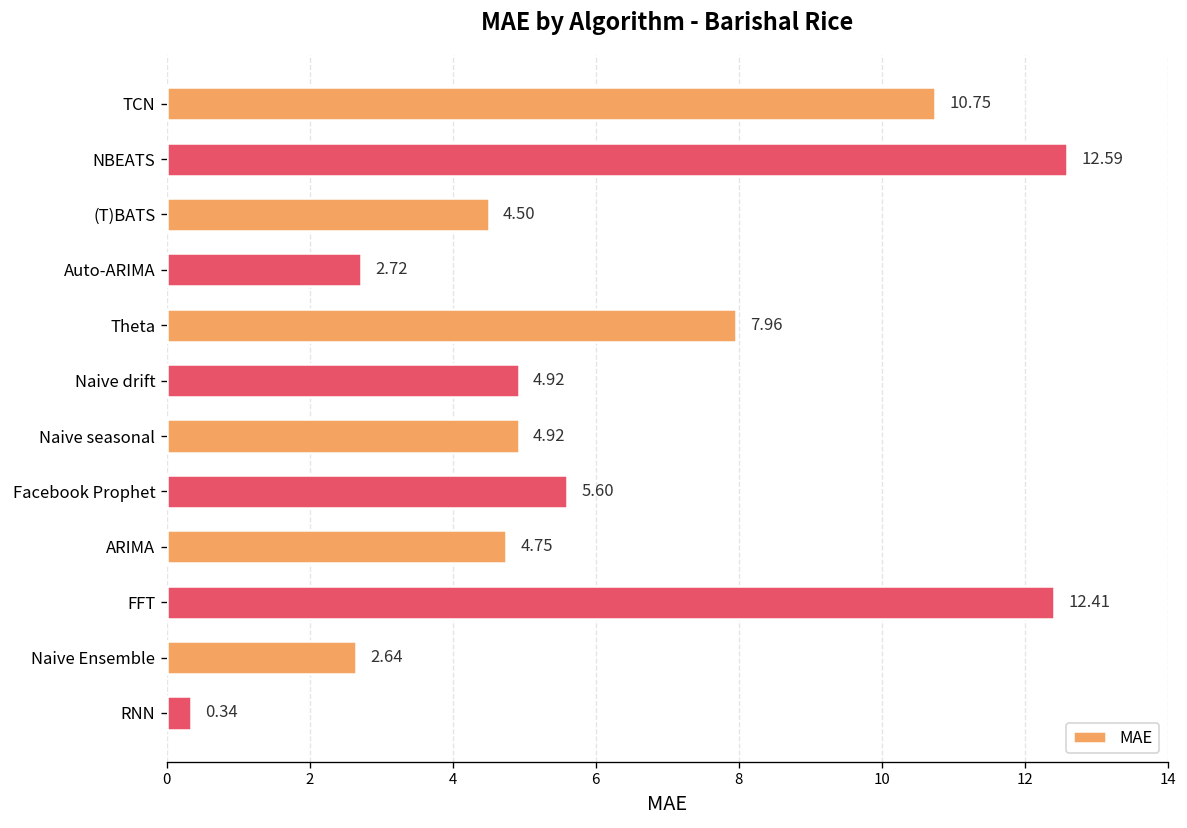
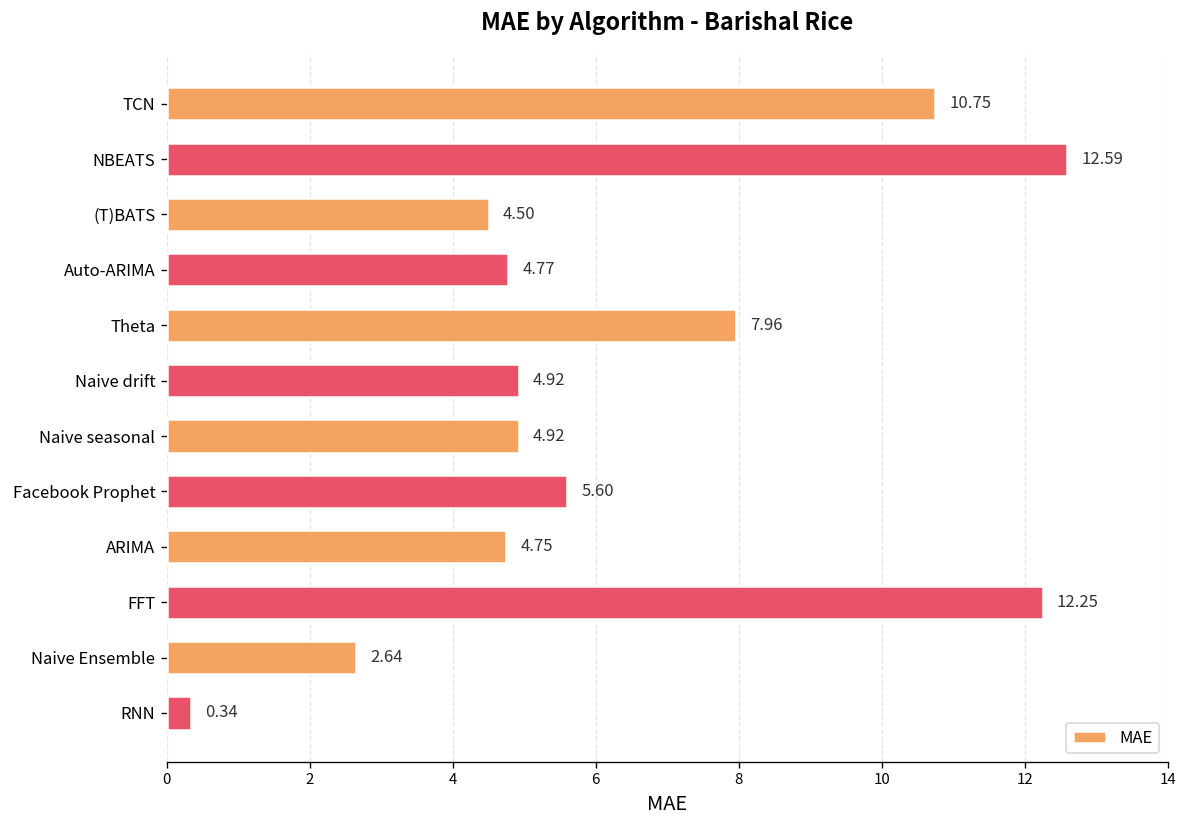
  {
    "TCN": 10.75,
    "NBEATS": 12.59,
    "(T)BATS": 4.50,
-   "Auto-ARIMA": 2.72,
+   "Auto-ARIMA": 4.77,
    "Theta": 7.96,
    "Naive drift": 4.92,
    "Naive seasonal": 4.92,
    "Facebook Prophet": 5.60,
    "ARIMA": 4.75,
-   "FFT": 12.41,
+   "FFT": 12.25,
    "Naive Ensemble": 2.64,
    "RNN": 0.34
  }
